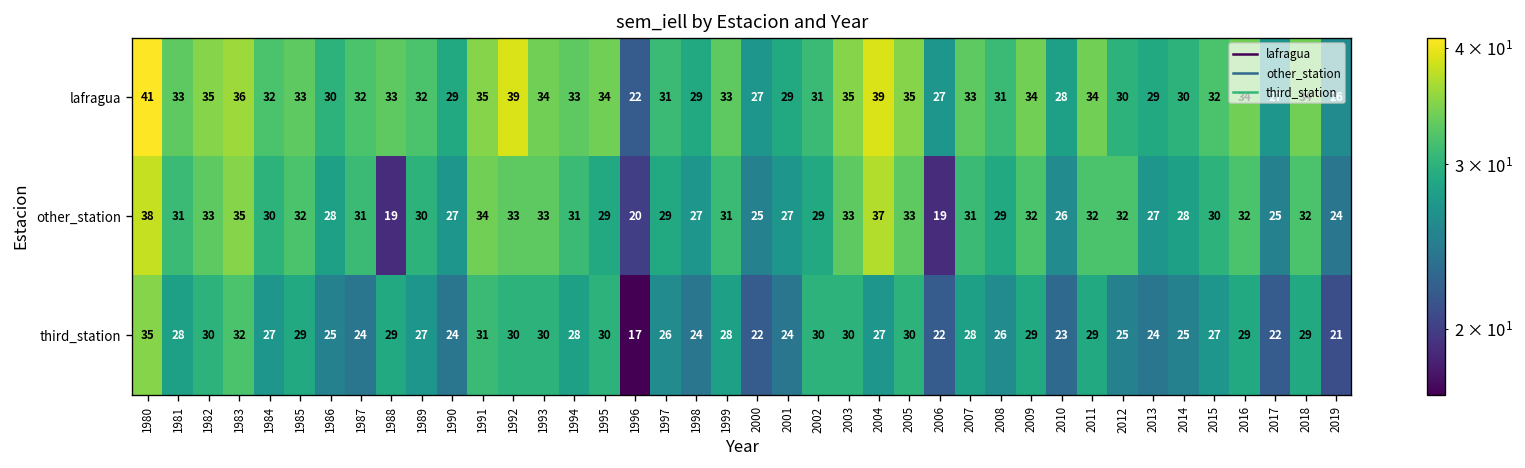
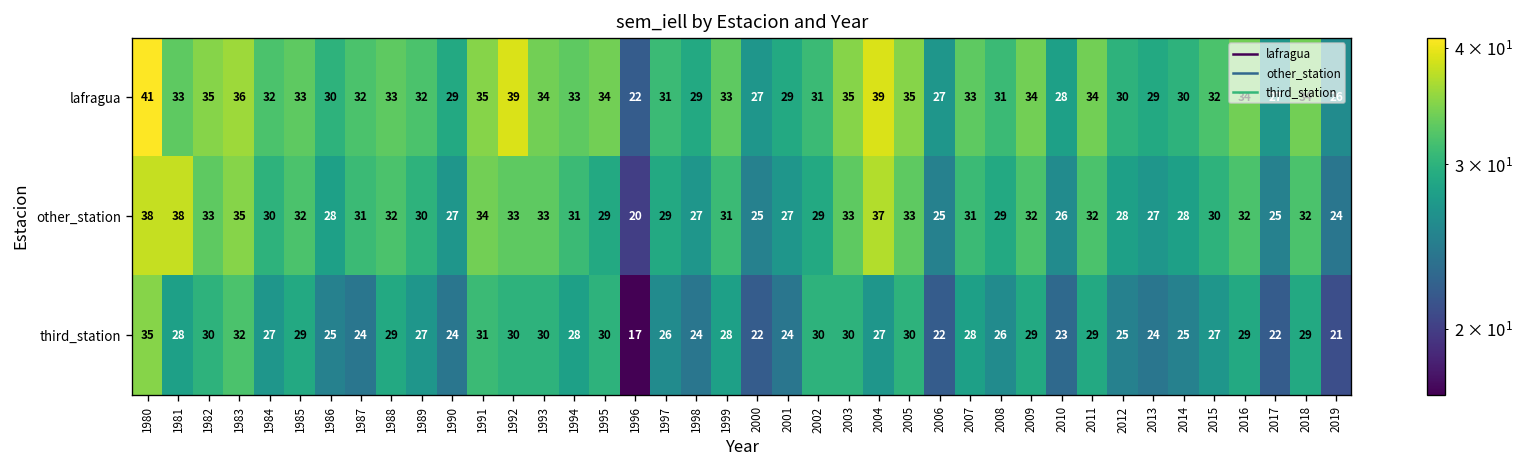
  {
    "lafragua": {
      "1980": 41,
      "1981": 33,
      "1982": 35,
      "1983": 36,
      "1984": 32,
      "1985": 33,
      "1986": 30,
      "1987": 32,
      "1988": 33,
      "1989": 32,
      "1990": 29,
      "1991": 35,
      "1992": 39,
      "1993": 34,
      "1994": 33,
      "1995": 34,
      "1996": 22,
      "1997": 31,
      "1998": 29,
      "1999": 33,
      "2000": 27,
      "2001": 29,
      "2002": 31,
      "2003": 35,
      "2004": 39,
      "2005": 35,
      "2006": 27,
      "2007": 33,
      "2008": 31,
      "2009": 34,
      "2010": 28,
      "2011": 34,
      "2012": 30,
      "2013": 29,
      "2014": 30,
      "2015": 32
    },
    "other_station": {
      "1980": 38,
-     "1981": 31,
+     "1981": 38,
      "1982": 33,
      "1983": 35,
      "1984": 30,
      "1985": 32,
      "1986": 28,
      "1987": 31,
-     "1988": 19,
+     "1988": 32,
      "1989": 30,
      "1990": 27,
      "1991": 34,
      "1992": 33,
      "1993": 33,
      "1994": 31,
      "1995": 29,
      "1996": 20,
      "1997": 29,
      "1998": 27,
      "1999": 31,
      "2000": 25,
      "2001": 27,
      "2002": 29,
      "2003": 33,
      "2004": 37,
      "2005": 33,
-     "2006": 19,
+     "2006": 25,
      "2007": 31,
      "2008": 29,
      "2009": 32,
      "2010": 26,
      "2011": 32,
-     "2012": 32,
+     "2012": 28,
      "2013": 27,
      "2014": 28,
      "2015": 30,
      "2016": 32,
      "2017": 25,
      "2018": 32,
      "2019": 24
    },
    "third_station": {
      "1980": 35,
      "1981": 28,
      "1982": 30,
      "1983": 32,
      "1984": 27,
      "1985": 29,
      "1986": 25,
      "1987": 24,
      "1988": 29,
      "1989": 27,
      "1990": 24,
      "1991": 31,
      "1992": 30,
      "1993": 30,
      "1994": 28,
      "1995": 30,
      "1996": 17,
      "1997": 26,
      "1998": 24,
      "1999": 28,
      "2000": 22,
      "2001": 24,
      "2002": 30,
      "2003": 30,
      "2004": 27,
      "2005": 30,
      "2006": 22,
      "2007": 28,
      "2008": 26,
      "2009": 29,
      "2010": 23,
      "2011": 29,
      "2012": 25,
      "2013": 24,
      "2014": 25,
      "2015": 27,
      "2016": 29,
      "2017": 22,
      "2018": 29,
      "2019": 21
    }
  }
